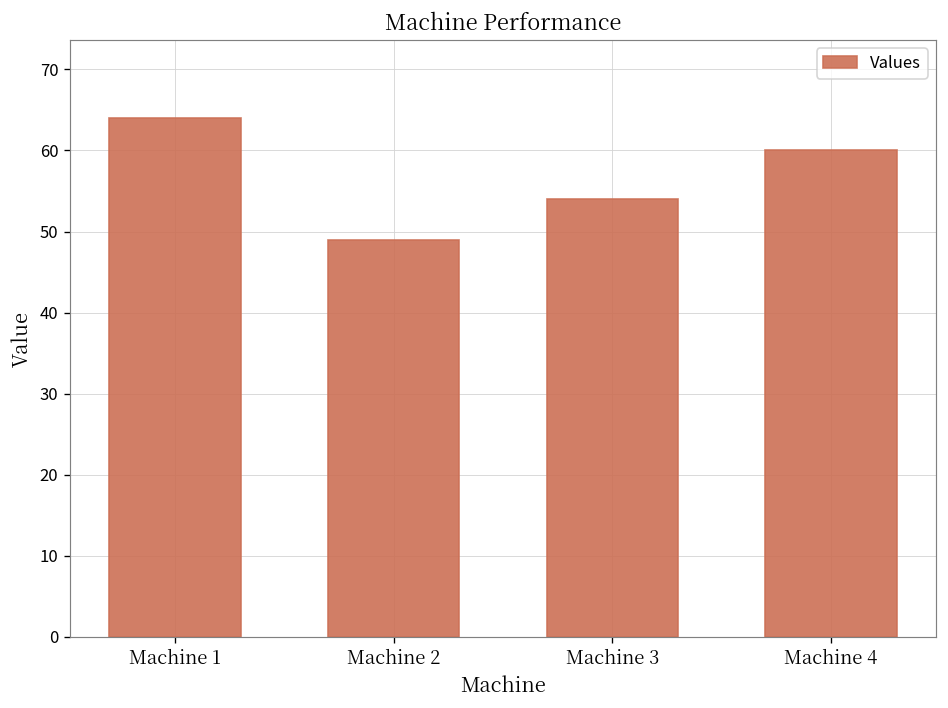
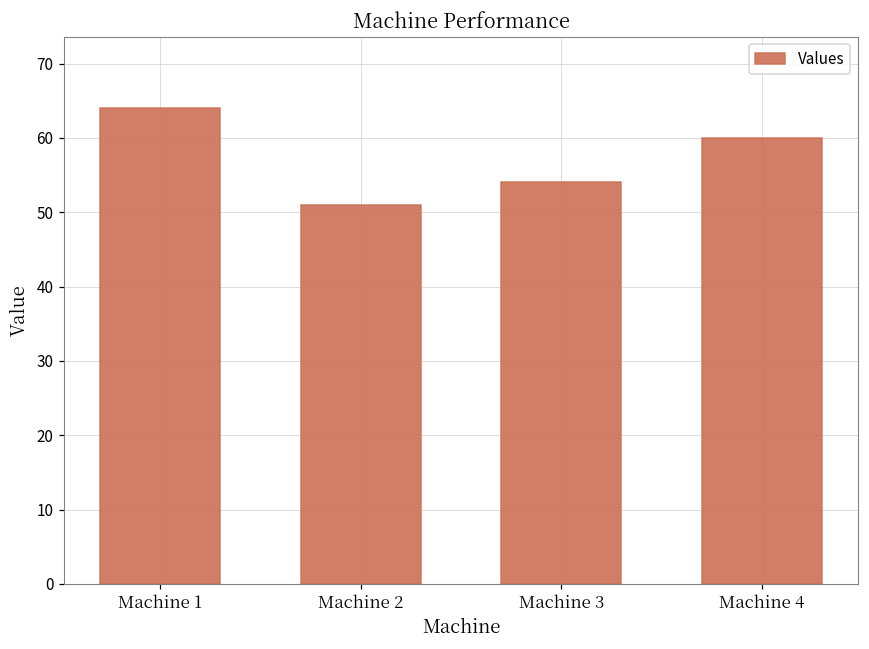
  {
    "Machine 1": 64,
-   "Machine 2": 49,
+   "Machine 2": 51,
    "Machine 3": 54,
    "Machine 4": 60
  }
